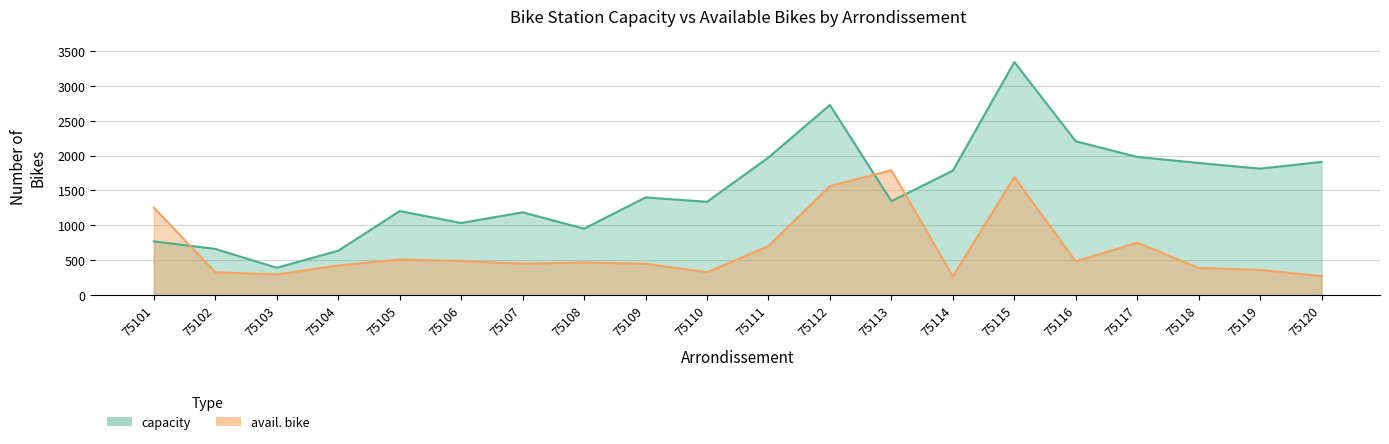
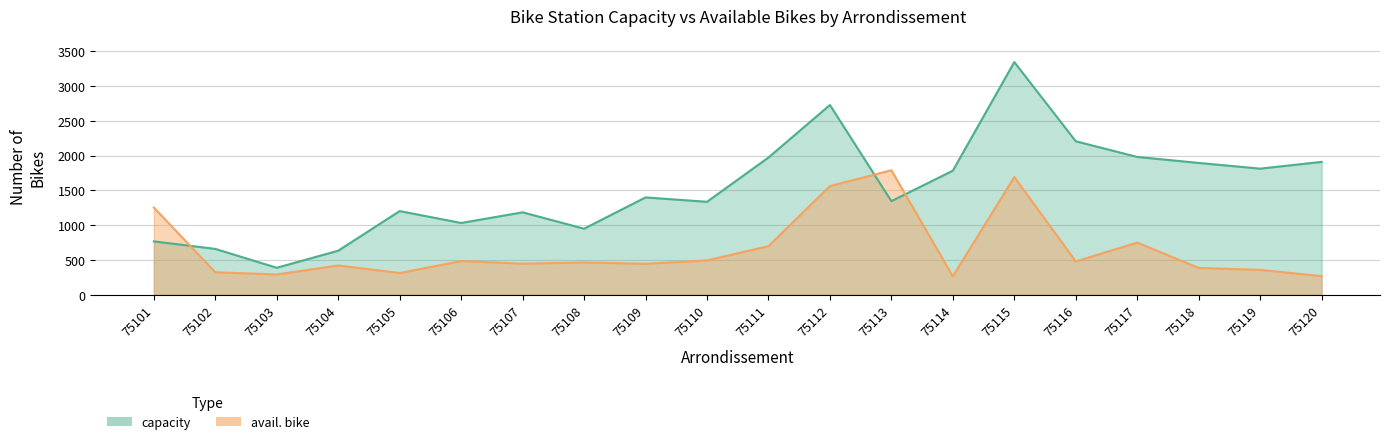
  {
    "capacity": {
      "75101": 800,
      "75102": 700,
      "75103": 400,
      "75104": 600,
      "75105": 1200,
      "75106": 1000,
      "75107": 1200,
      "75108": 1000,
      "75109": 1400,
      "75110": 1300,
      "75111": 2000,
      "75112": 2700,
      "75113": 1300,
      "75114": 1800,
      "75115": 3300,
      "75116": 2200,
      "75117": 2000,
      "75118": 1900,
      "75119": 1800,
      "75120": 1900
    },
    "avail. bike": {
      "75101": 1300,
      "75102": 300,
      "75103": 300,
      "75104": 400,
-     "75105": 500,
+     "75105": 300,
      "75106": 500,
      "75107": 400,
      "75108": 500,
      "75109": 400,
-     "75110": 300,
+     "75110": 500,
      "75111": 700,
      "75112": 1600,
      "75113": 1800,
      "75114": 300,
      "75115": 1700,
      "75116": 500,
      "75117": 800,
      "75118": 400,
      "75119": 400,
      "75120": 300
    }
  }
